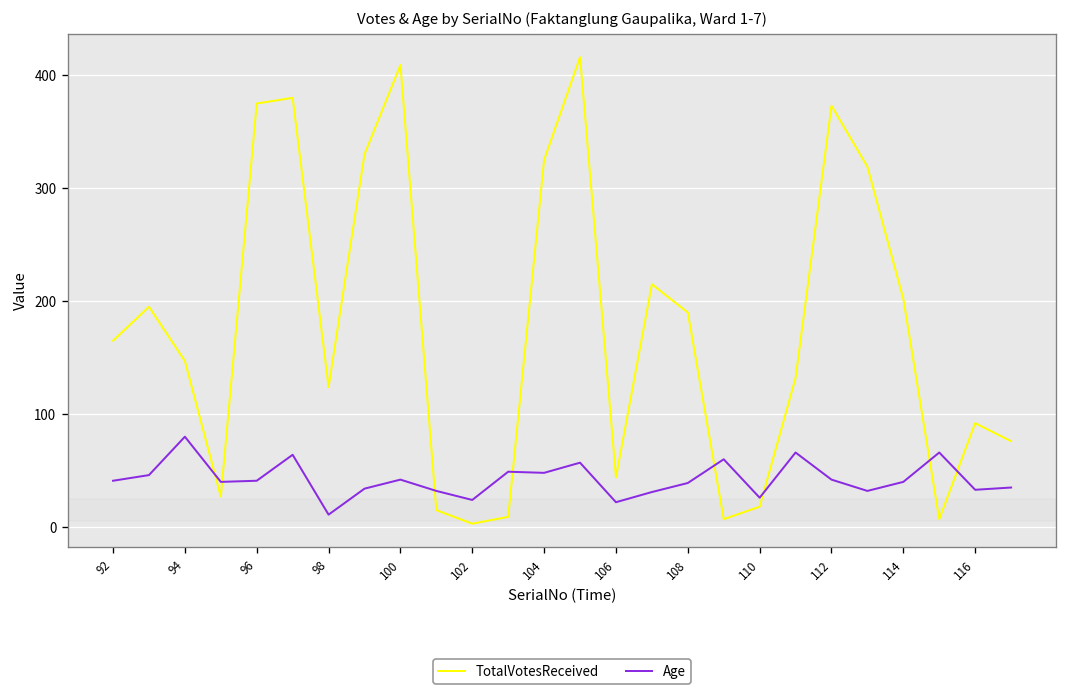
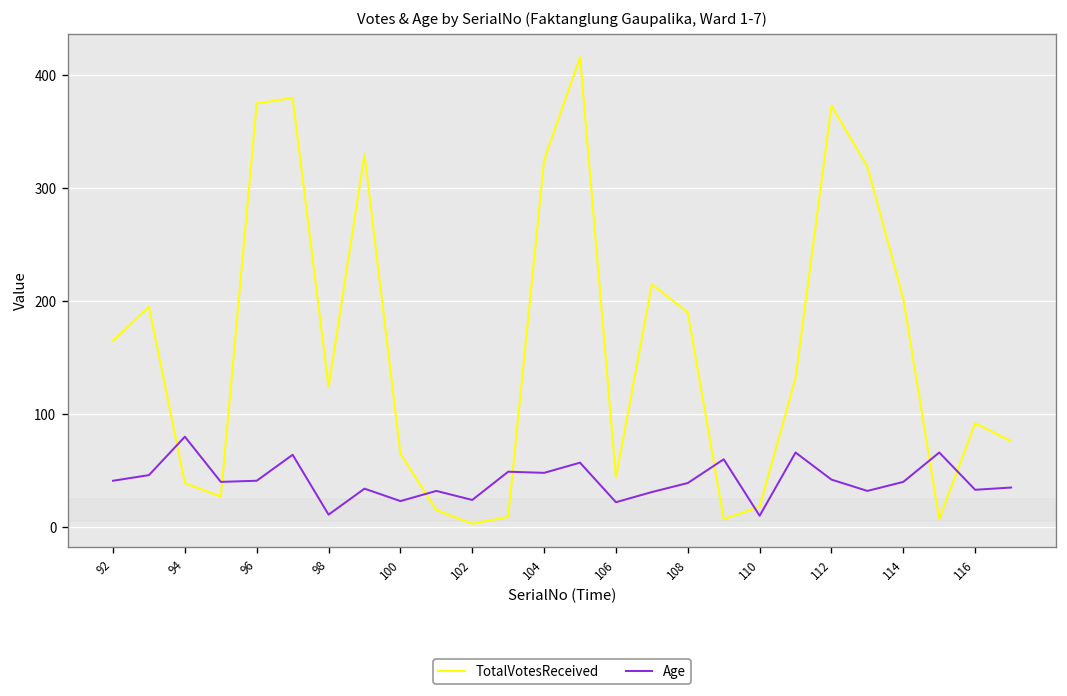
  {
    "TotalVotesReceived": {
      "92": 170,
-     "94": 150,
+     "94": 40,
      "96": 380,
      "98": 120,
-     "100": 410,
+     "100": 70,
      "102": 0,
      "104": 330,
      "106": 40,
      "108": 190,
      "110": 20,
      "112": 370,
      "114": 200,
      "116": 90
    },
    "Age": {
      "92": 40,
      "94": 80,
      "96": 40,
      "98": 10,
-     "100": 40,
+     "100": 20,
      "102": 20,
      "104": 50,
      "106": 20,
      "108": 40,
-     "110": 30,
+     "110": 10,
      "112": 40,
      "114": 40,
      "116": 30
    }
  }
